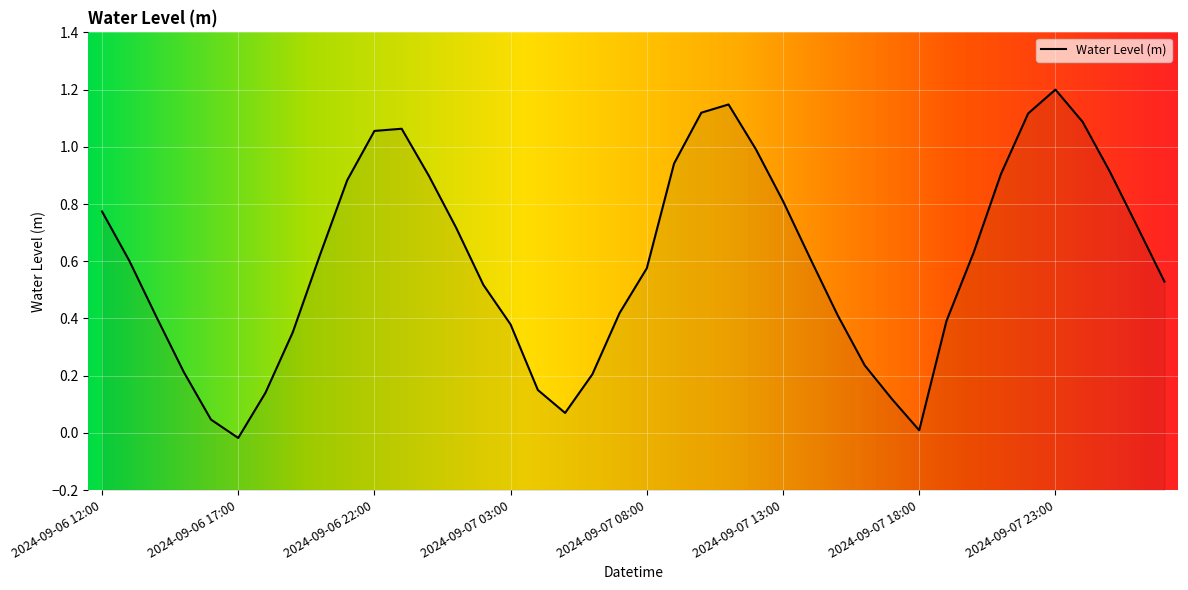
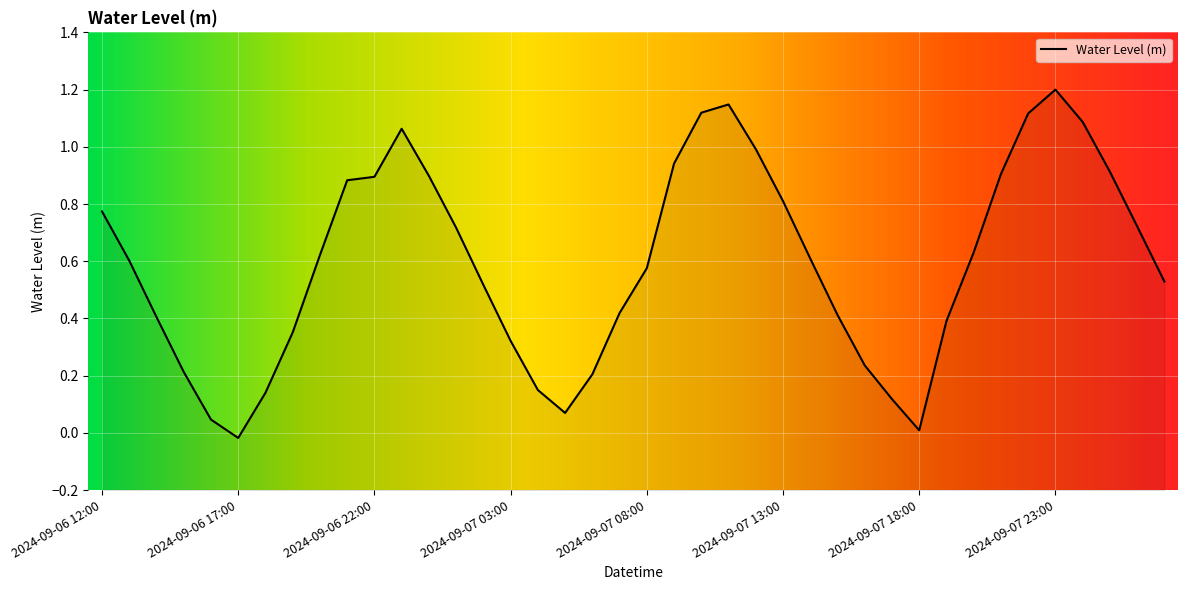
  {
    "2024-09-06 12:00": 0.77,
    "2024-09-06 17:00": -0.02,
-   "2024-09-06 22:00": 1.06,
-   "2024-09-07 03:00": 0.38,
+   "2024-09-06 22:00": 0.90,
+   "2024-09-07 03:00": 0.32,
    "2024-09-07 08:00": 0.58,
    "2024-09-07 13:00": 0.81,
    "2024-09-07 18:00": 0.01,
    "2024-09-07 23:00": 1.20
  }
